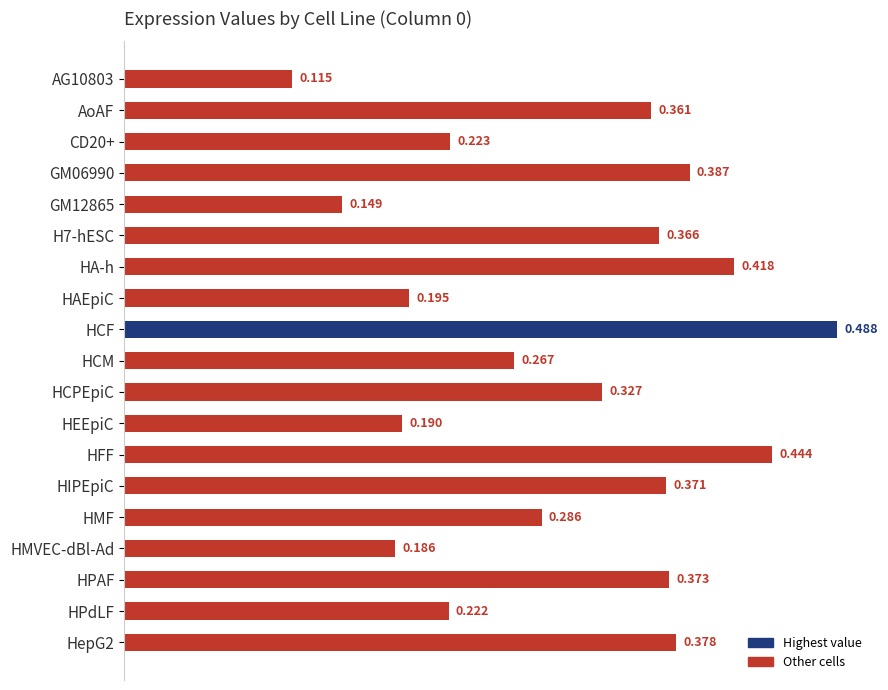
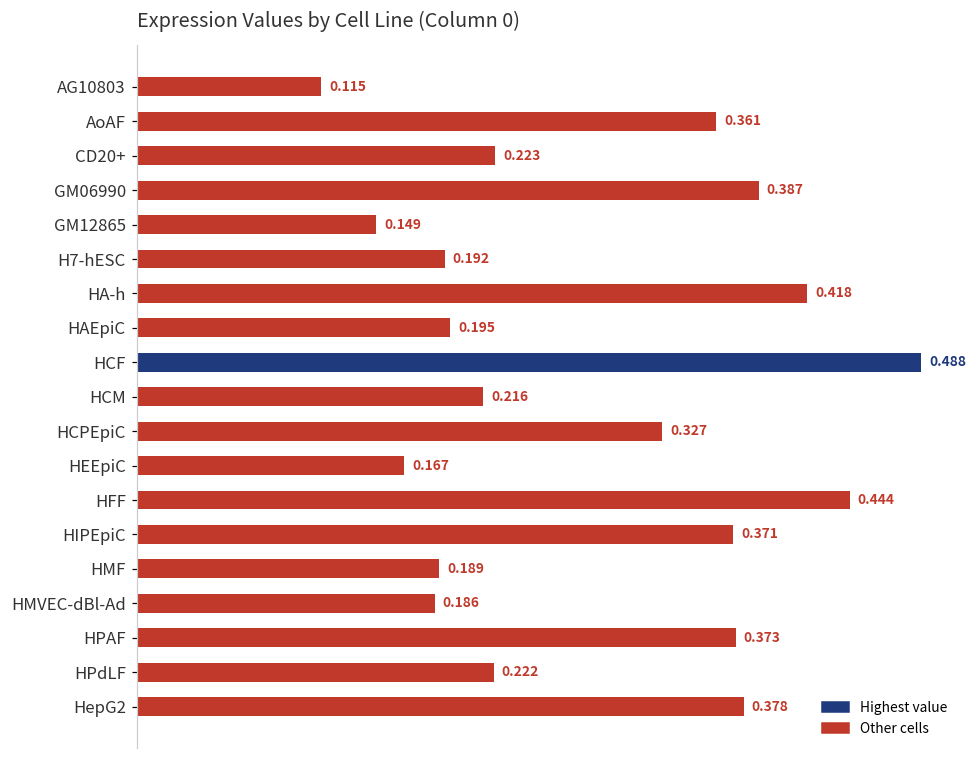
  {
    "AG10803": 0.115,
    "AoAF": 0.361,
    "CD20+": 0.223,
    "GM06990": 0.387,
    "GM12865": 0.149,
-   "H7-hESC": 0.366,
+   "H7-hESC": 0.192,
    "HA-h": 0.418,
    "HAEpiC": 0.195,
    "HCF": 0.488,
-   "HCM": 0.267,
+   "HCM": 0.216,
    "HCPEpiC": 0.327,
-   "HEEpiC": 0.190,
+   "HEEpiC": 0.167,
    "HFF": 0.444,
    "HIPEpiC": 0.371,
-   "HMF": 0.286,
+   "HMF": 0.189,
    "HMVEC-dBl-Ad": 0.186,
    "HPAF": 0.373,
    "HPdLF": 0.222,
    "HepG2": 0.378
  }
